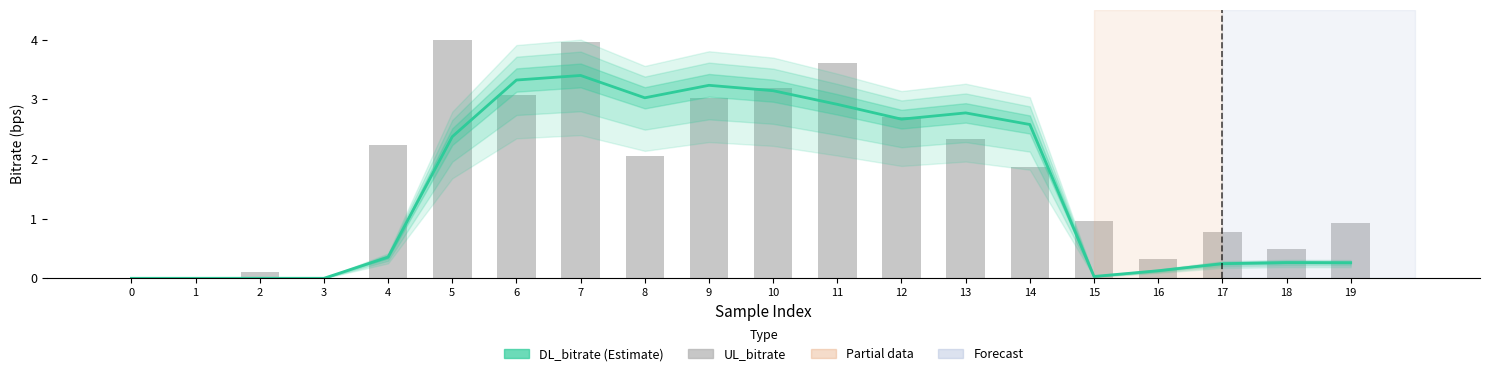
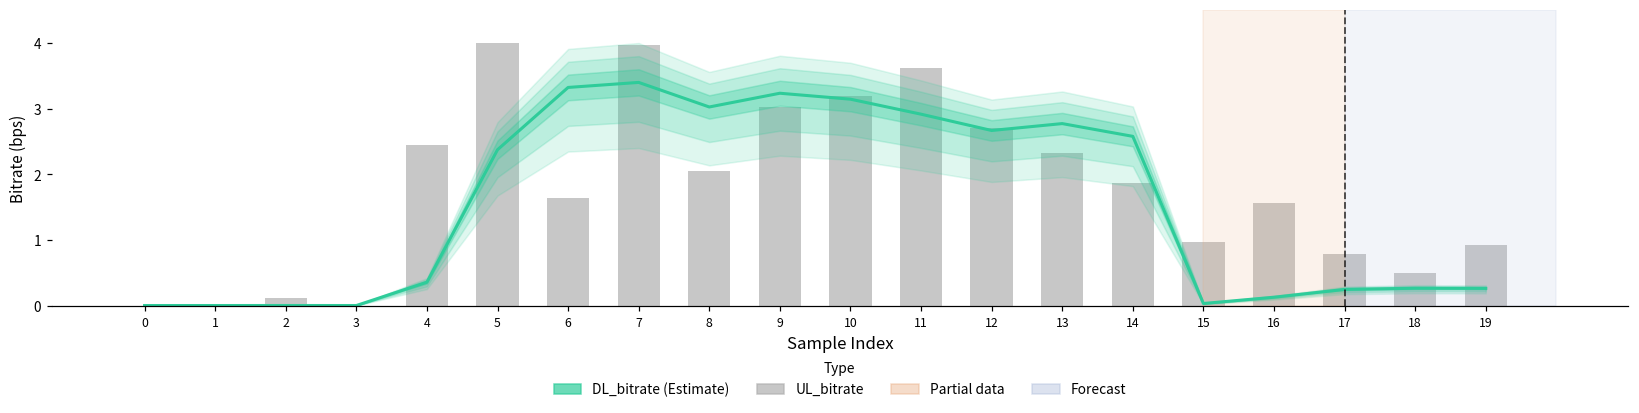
  {
    "UL_bitrate": {
      "0": 0.0,
      "2": 0.1,
      "3": 0.0,
-     "4": 2.2,
+     "4": 2.4,
      "5": 4.0,
-     "6": 3.1,
+     "6": 1.6,
      "7": 4.0,
      "8": 2.1,
      "9": 3.0,
      "10": 3.2,
      "11": 3.6,
      "12": 2.7,
      "13": 2.3,
      "14": 1.9,
      "15": 1.0,
-     "16": 0.3,
+     "16": 1.6,
      "17": 0.8,
      "18": 0.5,
      "19": 0.9
    }
  }
